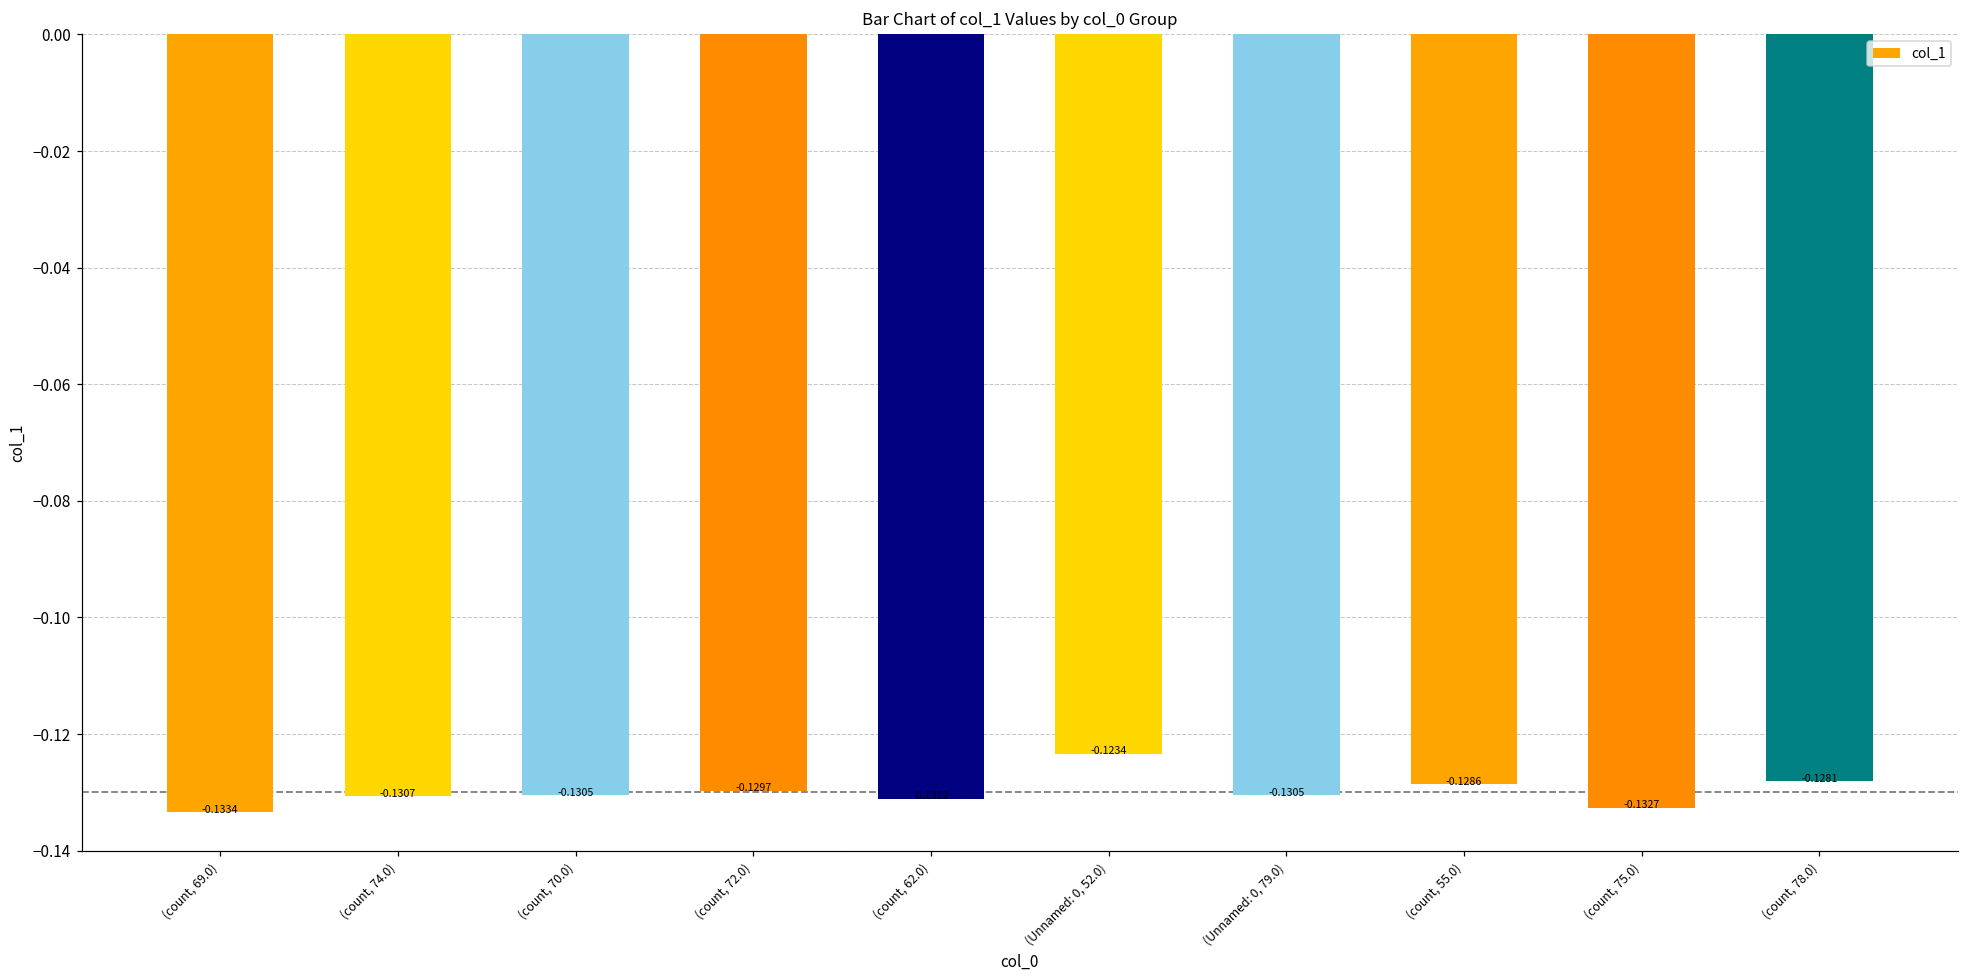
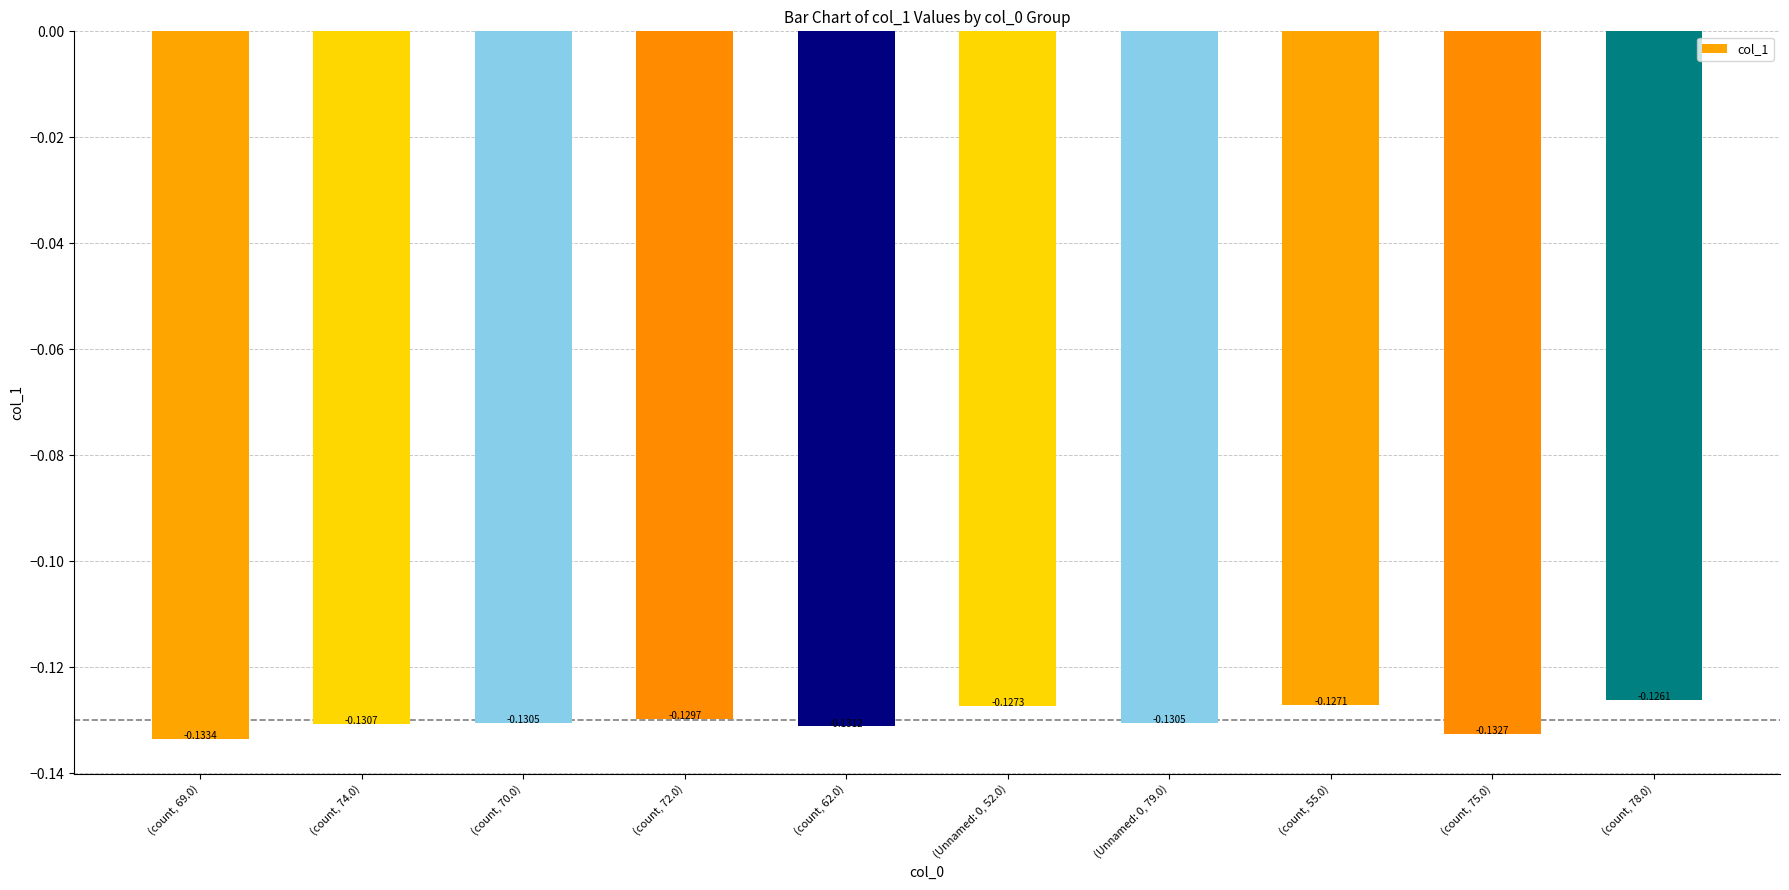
  {
    "(count, 69.0)": -0.1334,
    "(count, 74.0)": -0.1307,
    "(count, 70.0)": -0.1305,
    "(count, 72.0)": -0.1297,
    "(count, 62.0)": -0.1312,
-   "(Unnamed: 0, 52.0)": -0.1234,
+   "(Unnamed: 0, 52.0)": -0.1273,
    "(Unnamed: 0, 79.0)": -0.1305,
-   "(count, 55.0)": -0.1286,
+   "(count, 55.0)": -0.1271,
    "(count, 75.0)": -0.1327,
-   "(count, 78.0)": -0.1281
+   "(count, 78.0)": -0.1261
  }
